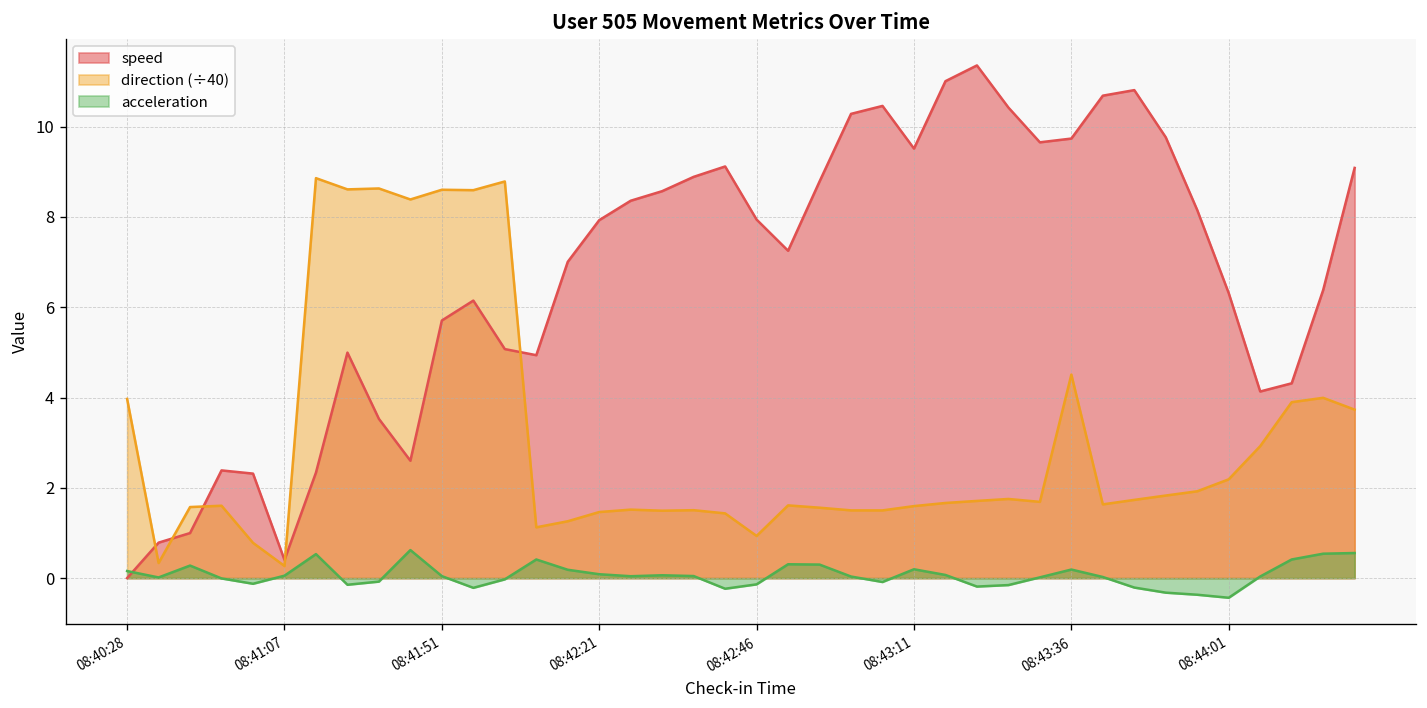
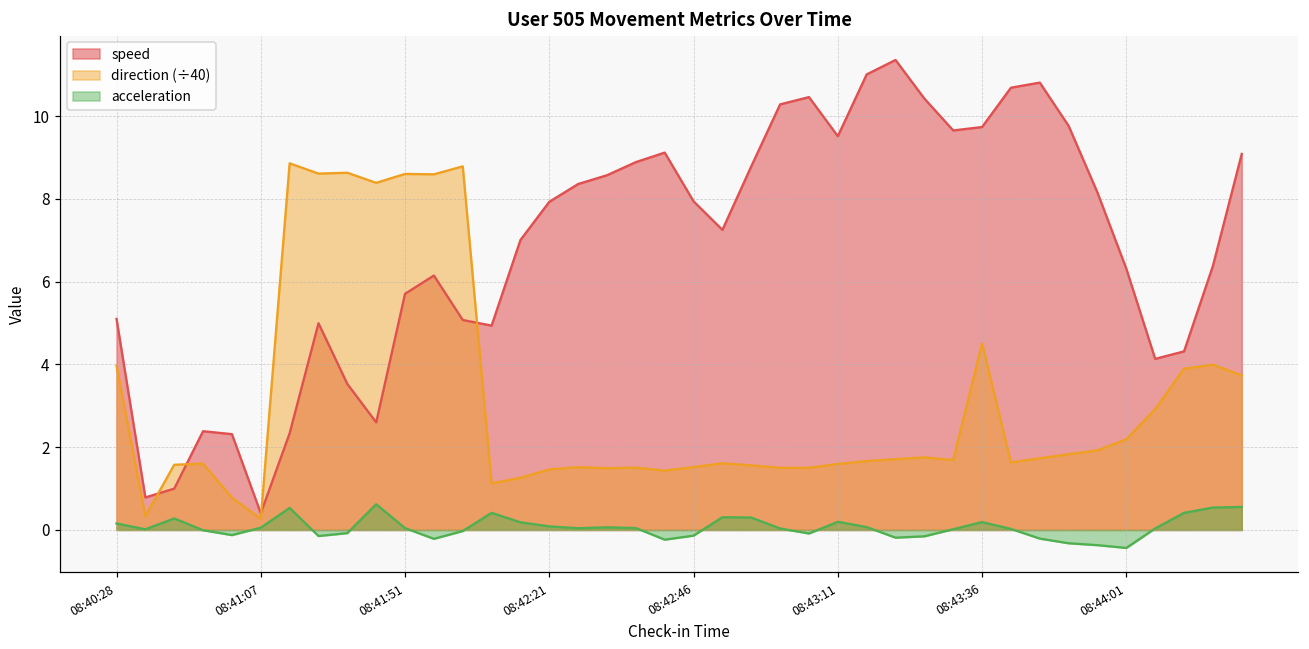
  {
    "speed": {
-     "08:40:28": 0.0,
+     "08:40:28": 5.1,
      "08:41:07": 0.4,
      "08:41:51": 5.7,
      "08:42:21": 7.9,
      "08:42:46": 7.9,
      "08:43:11": 9.5,
      "08:43:36": 9.7,
      "08:44:01": 6.3
    },
    "direction (÷40)": {
      "08:40:28": 4.0,
      "08:41:07": 0.3,
      "08:41:51": 8.6,
      "08:42:21": 1.5,
-     "08:42:46": 0.9,
+     "08:42:46": 1.5,
      "08:43:11": 1.6,
      "08:43:36": 4.5,
      "08:44:01": 2.2
    }
  }
